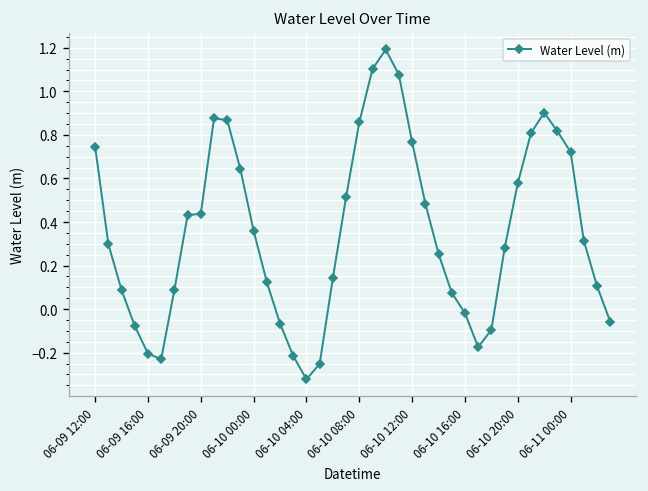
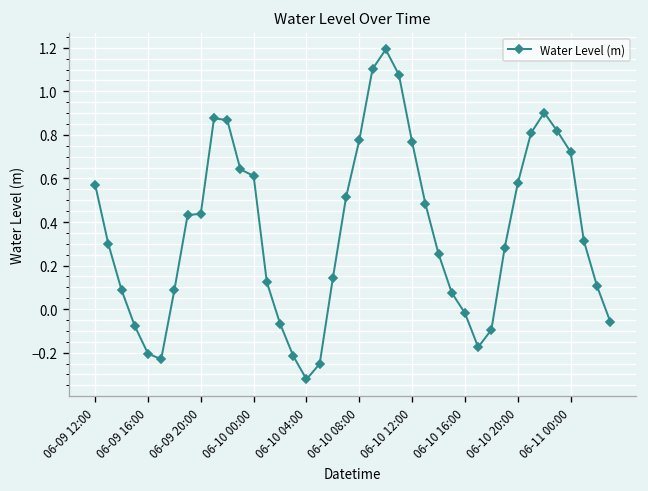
  {
-   "06-09 12:00": 0.75,
+   "06-09 12:00": 0.57,
    "06-09 16:00": -0.20,
    "06-09 20:00": 0.44,
-   "06-10 00:00": 0.36,
+   "06-10 00:00": 0.61,
    "06-10 04:00": -0.32,
-   "06-10 08:00": 0.86,
+   "06-10 08:00": 0.78,
    "06-10 12:00": 0.77,
    "06-10 16:00": -0.02,
    "06-10 20:00": 0.58,
    "06-11 00:00": 0.72
  }
